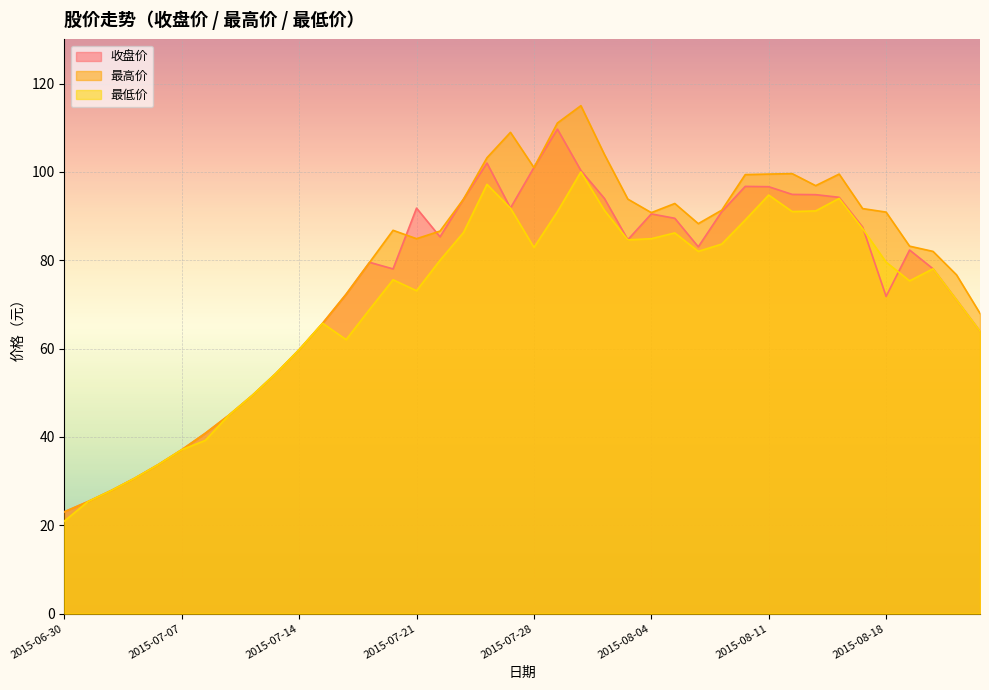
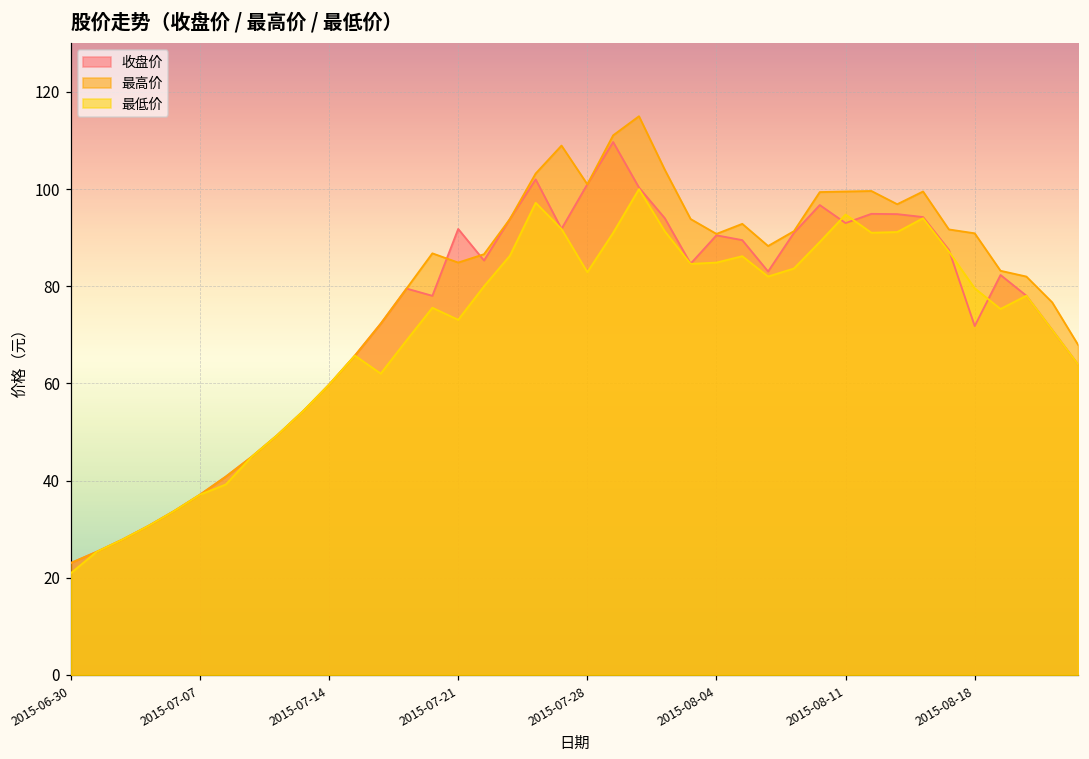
  {
    "收盘价": {
      "2015-07-21": 92,
-     "2015-08-11": 97,
+     "2015-08-11": 93,
      "2015-08-18": 72
    }
  }
